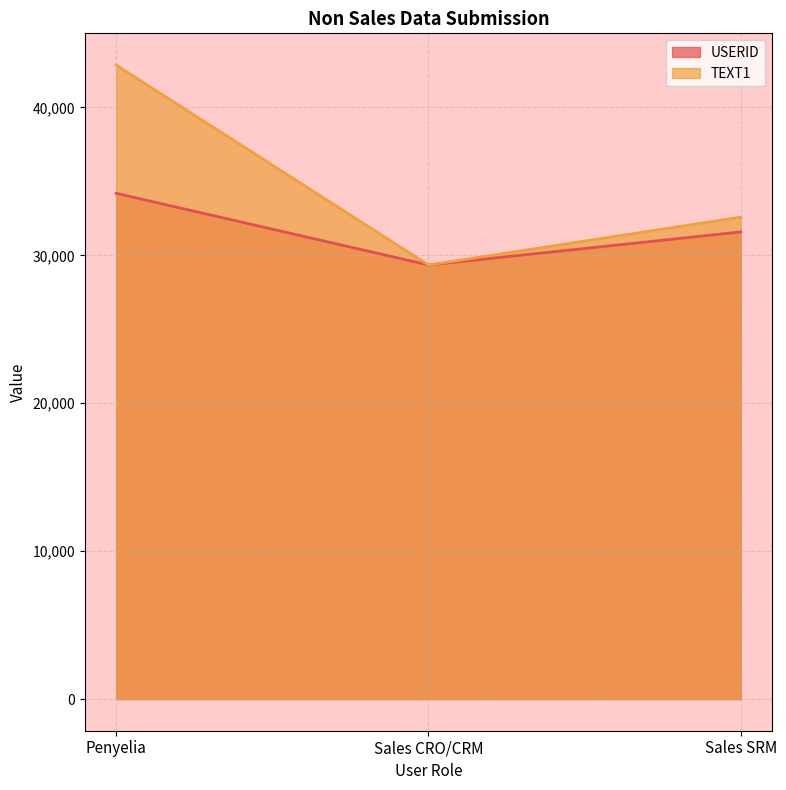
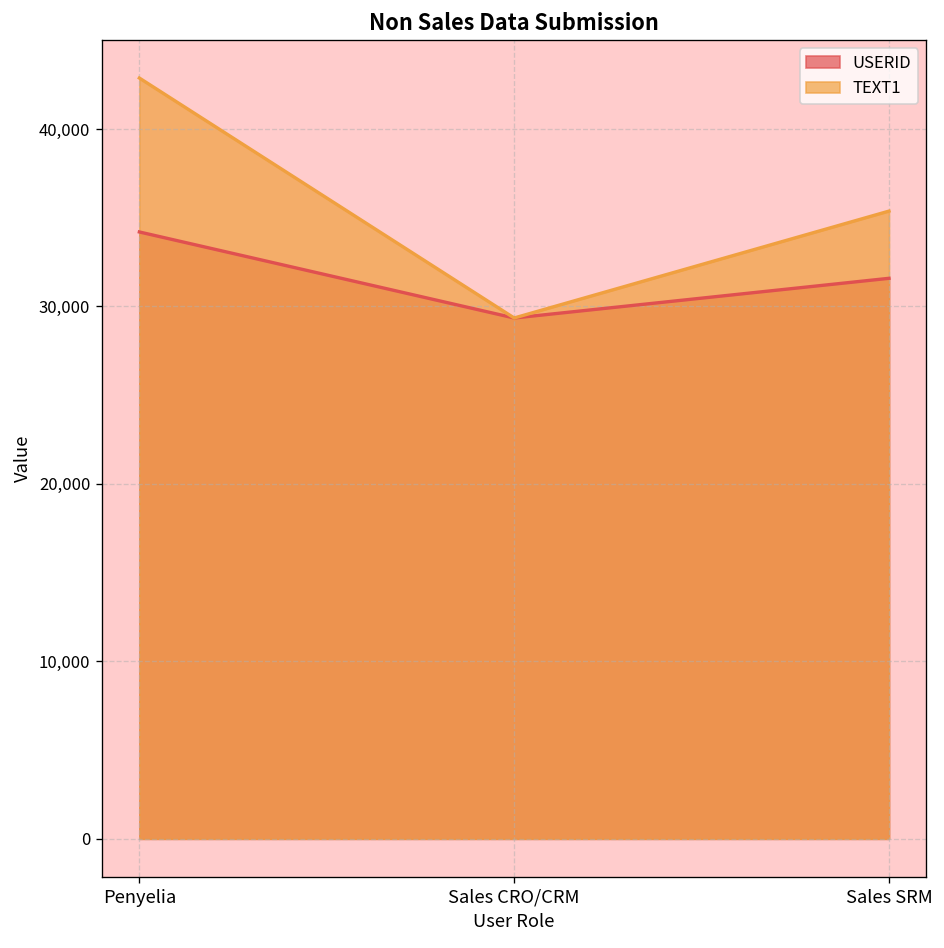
  {
    "USERID": {
      "Penyelia": "34,200",
      "Sales SRM": "31,600"
    },
    "TEXT1": {
      "Penyelia": "42,900",
-     "Sales SRM": "32,600"
+     "Sales SRM": "35,400"
    }
  }
